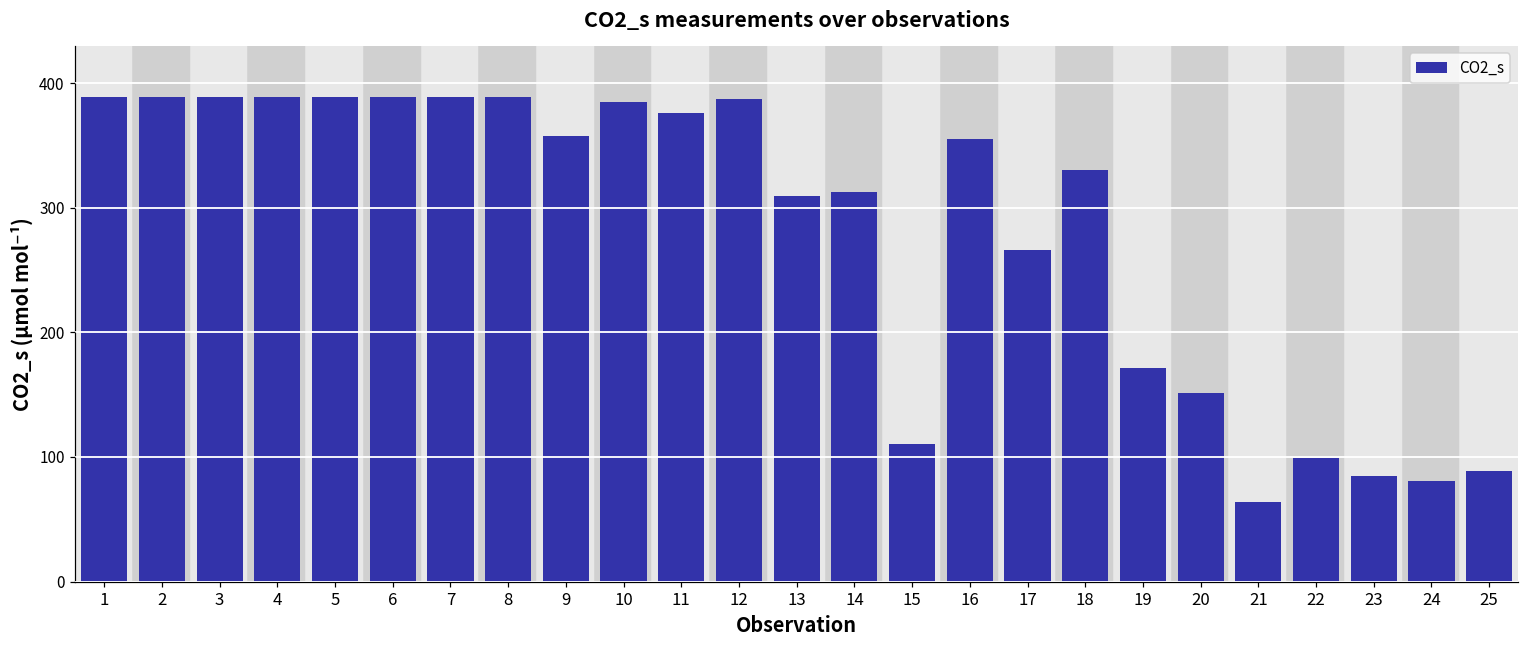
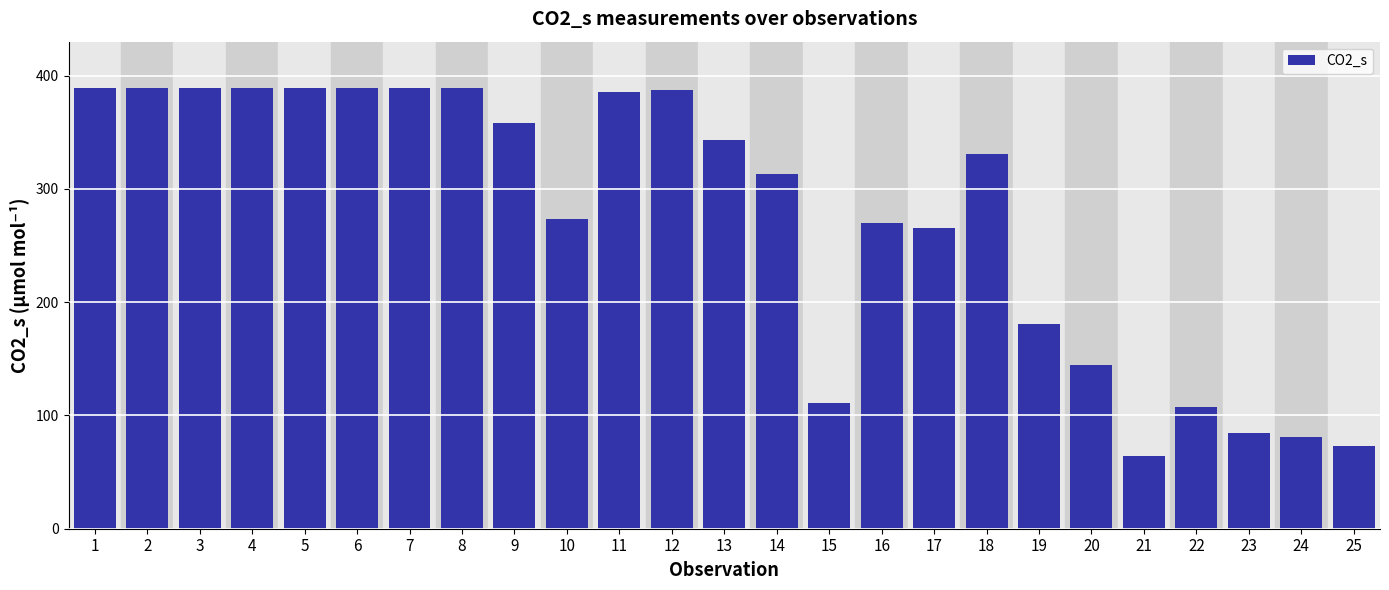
  {
    "1": 389,
    "2": 389,
    "3": 389,
    "4": 389,
    "5": 389,
    "6": 389,
    "7": 389,
    "8": 389,
    "9": 358,
-   "10": 385,
-   "11": 376,
+   "10": 274,
+   "11": 385,
    "12": 387,
-   "13": 310,
+   "13": 344,
    "14": 313,
    "15": 111,
-   "16": 355,
+   "16": 270,
    "17": 266,
    "18": 330,
-   "19": 171,
-   "20": 152,
+   "19": 181,
+   "20": 145,
    "21": 64,
-   "22": 99,
+   "22": 107,
    "23": 85,
    "24": 81,
-   "25": 89
+   "25": 73
  }
